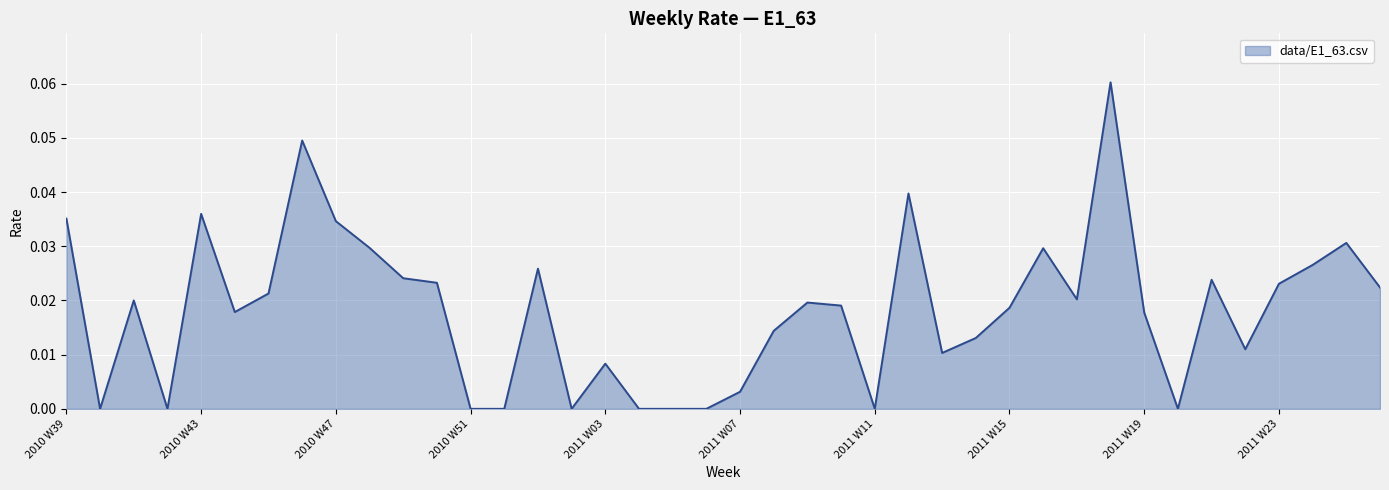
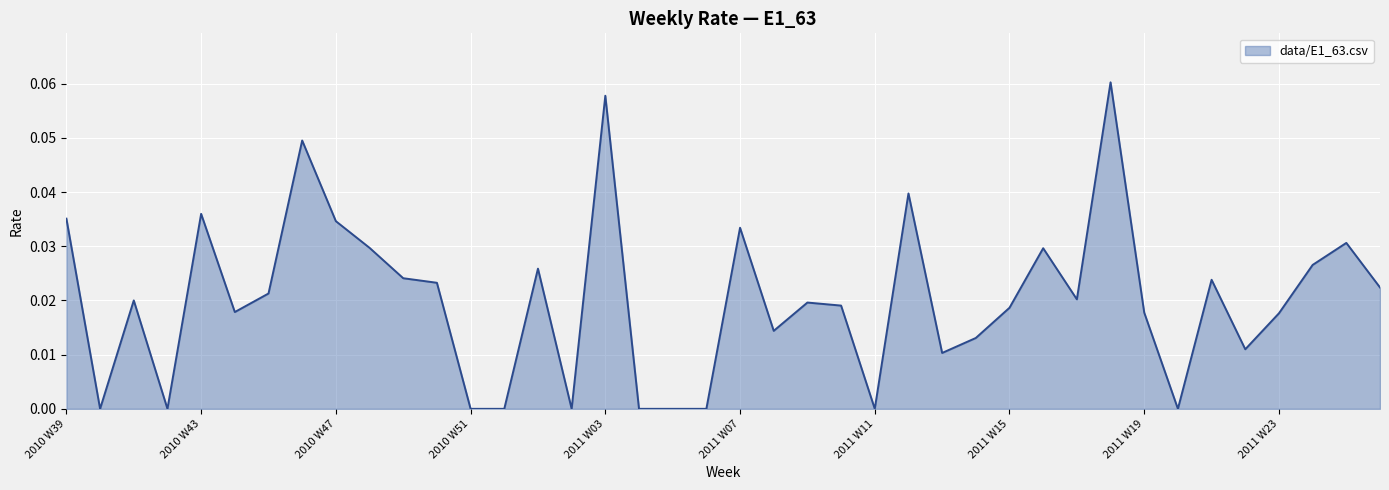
  {
    "2010 W39": 0.035,
    "2010 W43": 0.036,
    "2010 W47": 0.035,
    "2010 W51": 0.000,
-   "2011 W03": 0.008,
-   "2011 W07": 0.003,
+   "2011 W03": 0.058,
+   "2011 W07": 0.033,
    "2011 W11": 0.000,
    "2011 W15": 0.019,
    "2011 W19": 0.018,
-   "2011 W23": 0.023
+   "2011 W23": 0.018
  }
